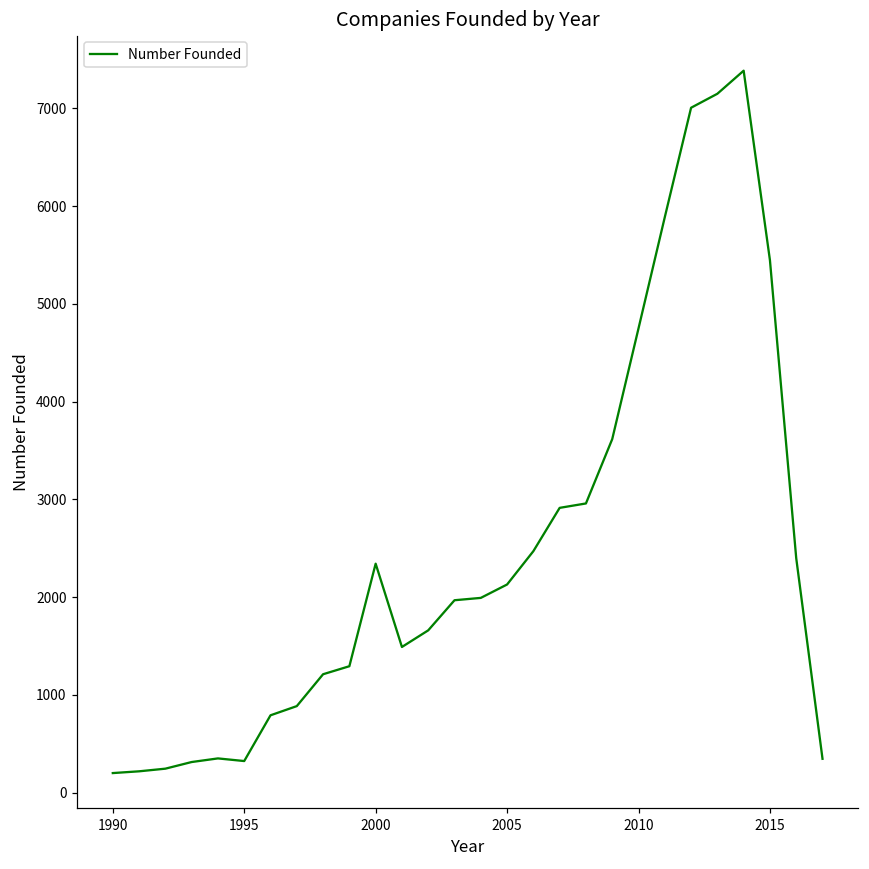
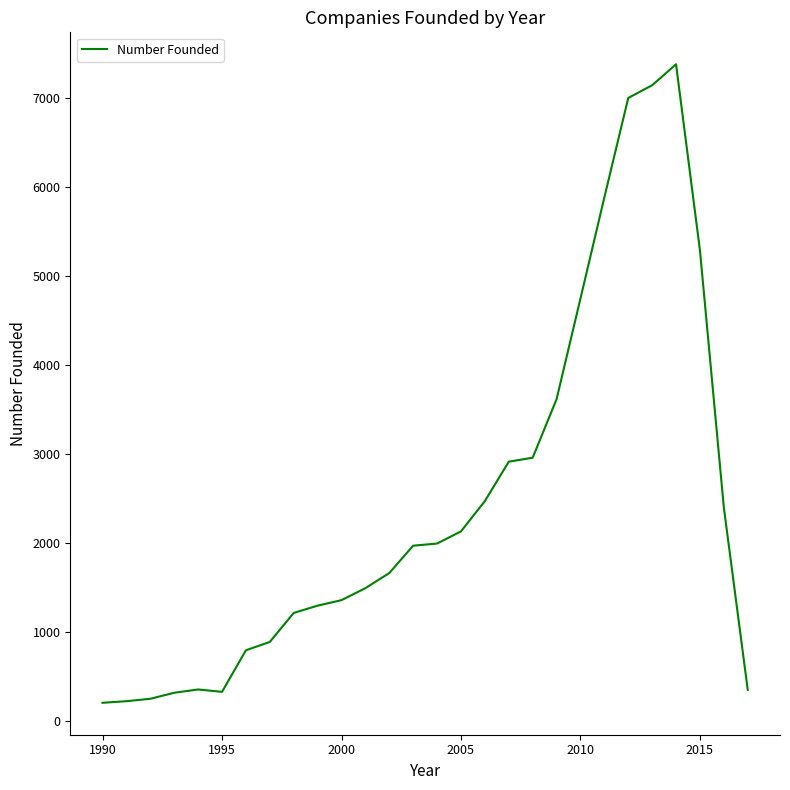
  {
    "1990": 200,
    "1995": 300,
-   "2000": 2300,
+   "2000": 1400,
    "2005": 2100,
    "2010": 4700,
-   "2015": 5400
+   "2015": 5300
  }
